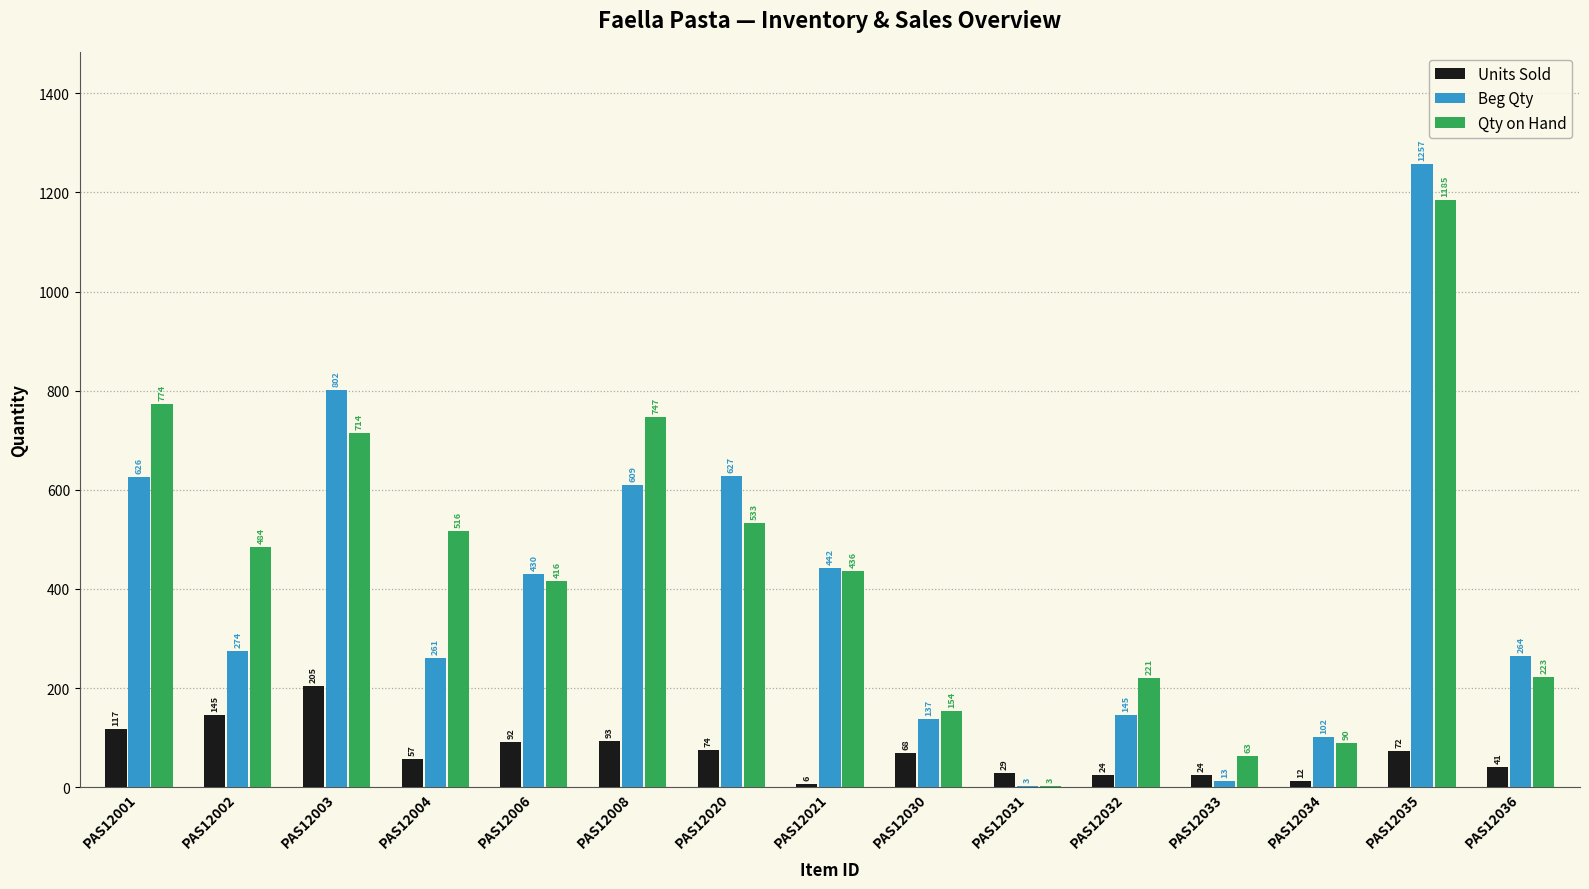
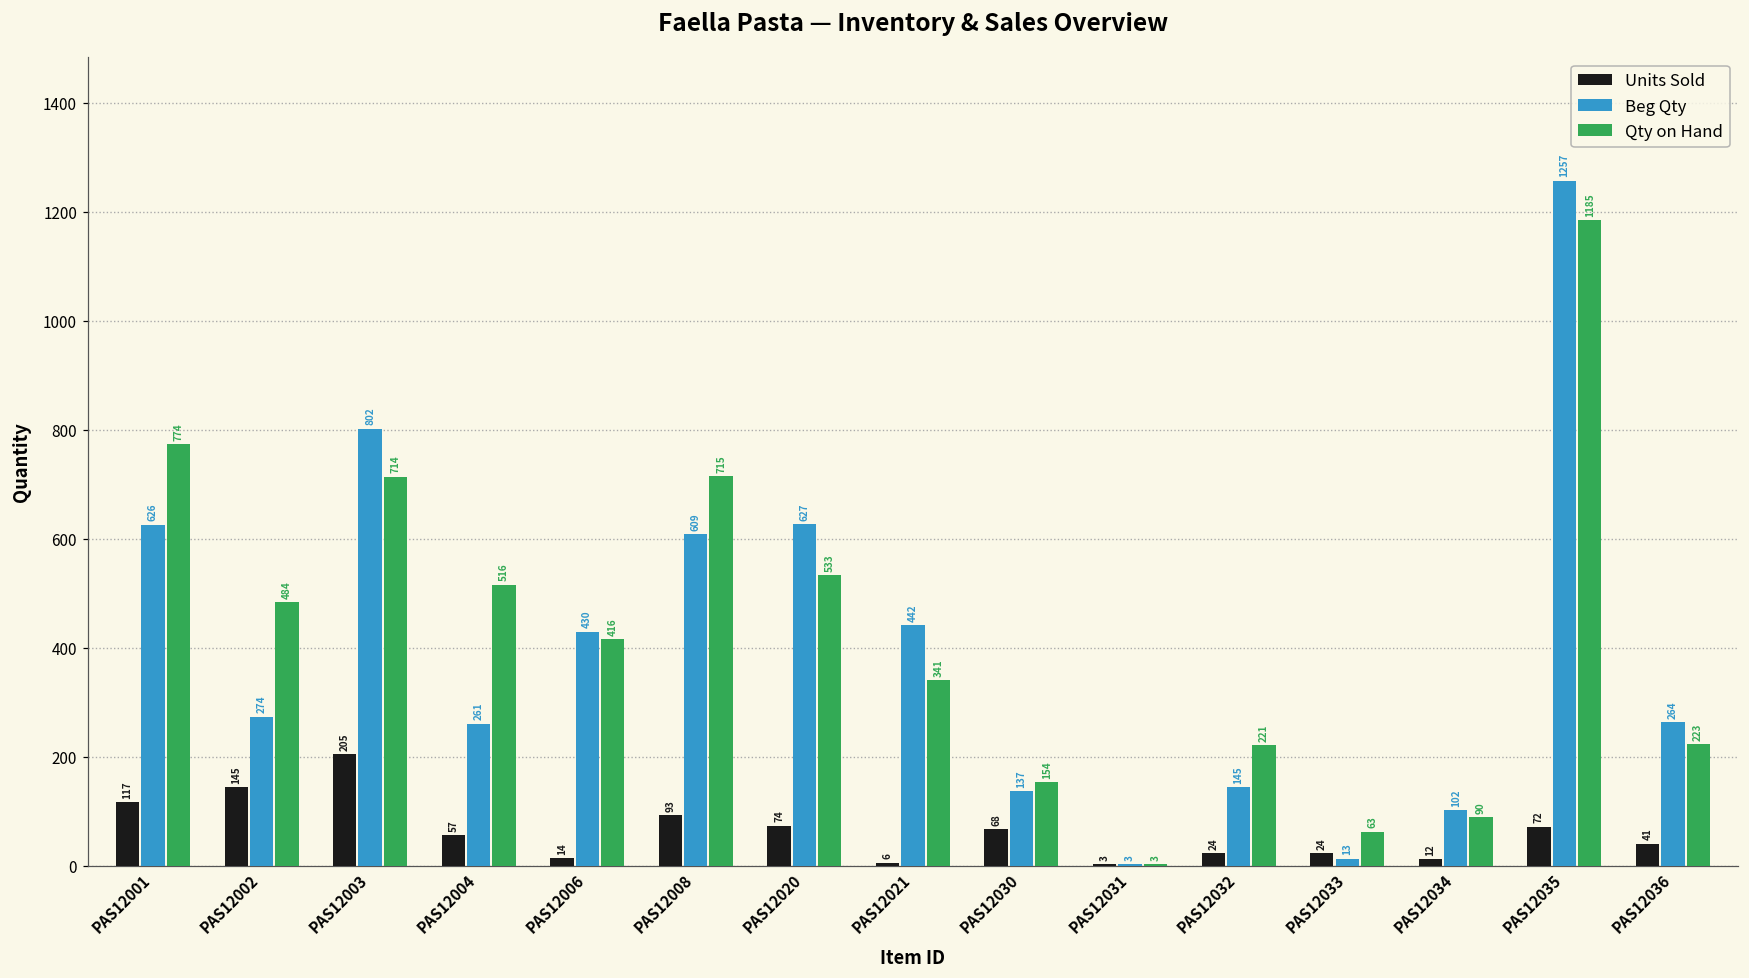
  {
    "Units Sold": {
      "PAS12001": 117,
      "PAS12002": 145,
      "PAS12003": 205,
      "PAS12004": 57,
-     "PAS12006": 92,
+     "PAS12006": 14,
      "PAS12008": 93,
      "PAS12020": 74,
      "PAS12021": 6,
      "PAS12030": 68,
-     "PAS12031": 29,
+     "PAS12031": 3,
      "PAS12032": 24,
      "PAS12033": 24,
      "PAS12034": 12,
      "PAS12035": 72,
      "PAS12036": 41
    },
    "Beg Qty": {
      "PAS12001": 626,
      "PAS12002": 274,
      "PAS12003": 802,
      "PAS12004": 261,
      "PAS12006": 430,
      "PAS12008": 609,
      "PAS12020": 627,
      "PAS12021": 442,
      "PAS12030": 137,
      "PAS12031": 3,
      "PAS12032": 145,
      "PAS12033": 13,
      "PAS12034": 102,
      "PAS12035": 1257,
      "PAS12036": 264
    },
    "Qty on Hand": {
      "PAS12001": 774,
      "PAS12002": 484,
      "PAS12003": 714,
      "PAS12004": 516,
      "PAS12006": 416,
-     "PAS12008": 747,
+     "PAS12008": 715,
      "PAS12020": 533,
-     "PAS12021": 436,
+     "PAS12021": 341,
      "PAS12030": 154,
      "PAS12031": 3,
      "PAS12032": 221,
      "PAS12033": 63,
      "PAS12034": 90,
      "PAS12035": 1185,
      "PAS12036": 223
    }
  }
